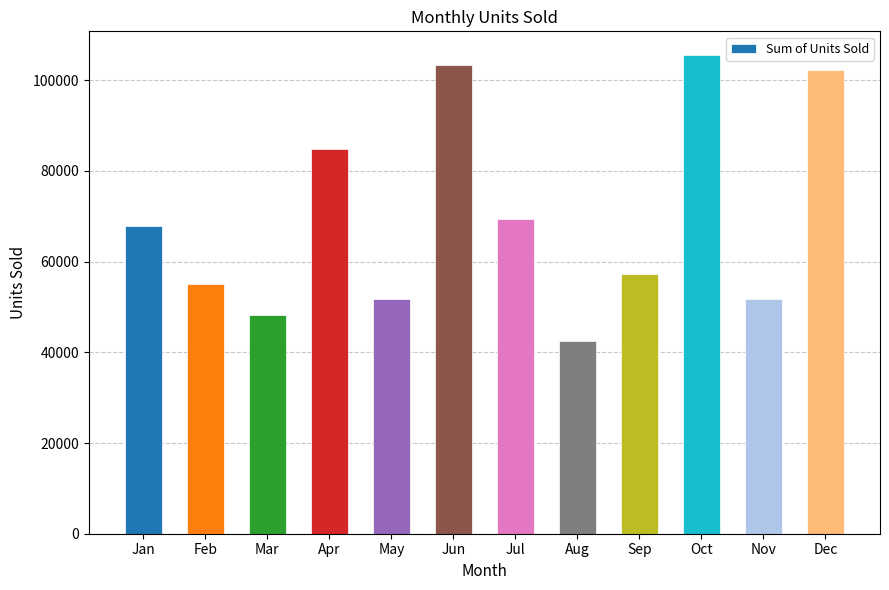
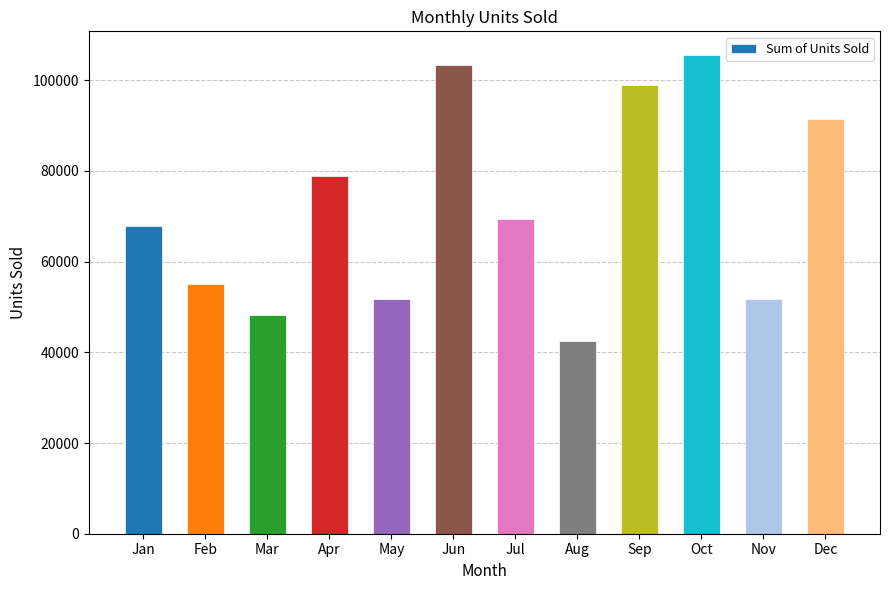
  {
    "Jan": 68000,
    "Feb": 55000,
    "Mar": 48000,
-   "Apr": 85000,
+   "Apr": 79000,
    "May": 52000,
    "Jun": 103000,
    "Jul": 69000,
    "Aug": 42000,
-   "Sep": 57000,
+   "Sep": 99000,
    "Oct": 105000,
    "Nov": 52000,
-   "Dec": 102000
+   "Dec": 92000
  }
